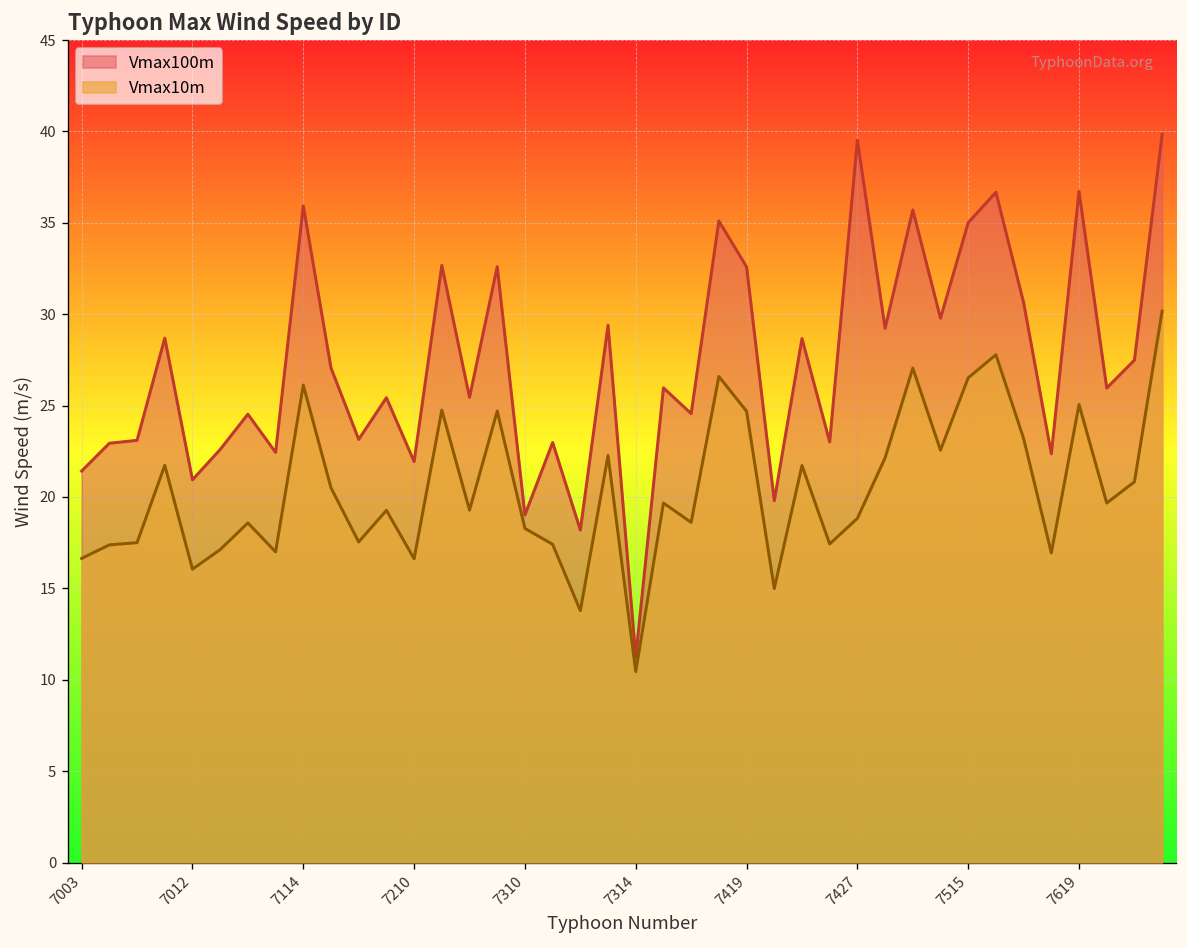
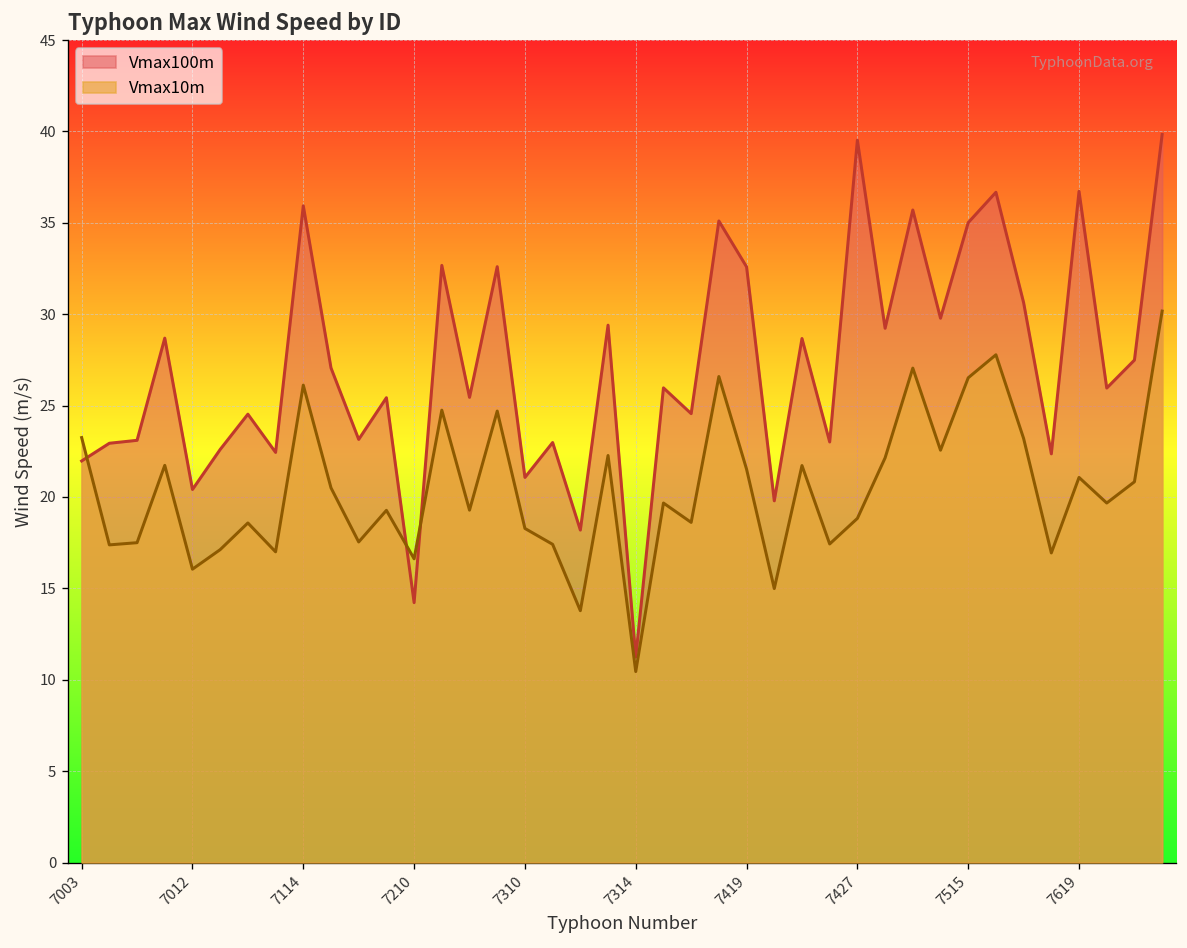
  {
    "Vmax100m": {
-     "7003": 21.4,
-     "7012": 20.9,
+     "7003": 22.0,
+     "7012": 20.4,
      "7114": 35.9,
-     "7210": 21.9,
-     "7310": 19.0,
+     "7210": 14.2,
+     "7310": 21.1,
      "7314": 11.2,
      "7419": 32.6,
      "7427": 39.5,
      "7515": 35.0,
      "7619": 36.7
    },
    "Vmax10m": {
-     "7003": 16.6,
+     "7003": 23.3,
      "7012": 16.1,
      "7114": 26.1,
      "7210": 16.6,
      "7310": 18.3,
      "7314": 10.5,
-     "7419": 24.7,
+     "7419": 21.5,
      "7427": 18.8,
      "7515": 26.5,
-     "7619": 25.1
+     "7619": 21.1
    }
  }
